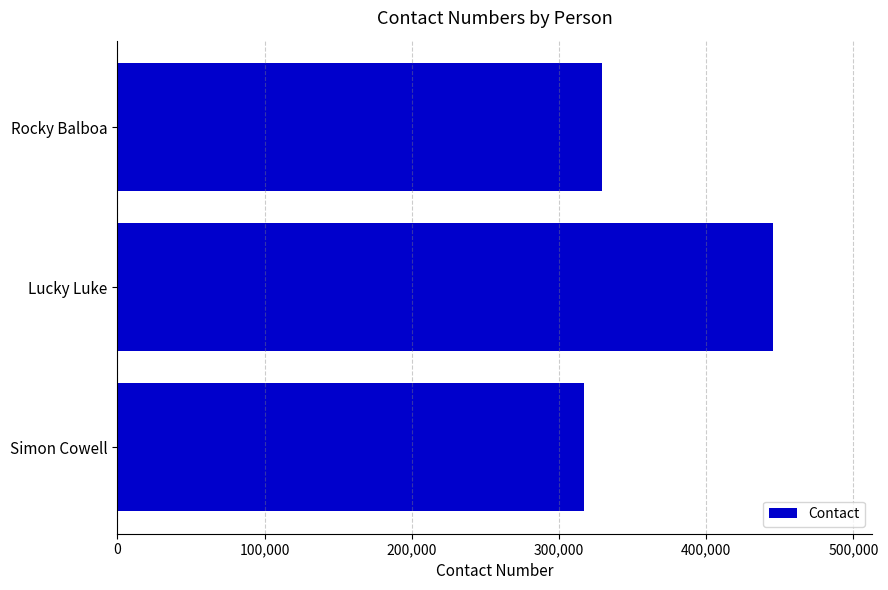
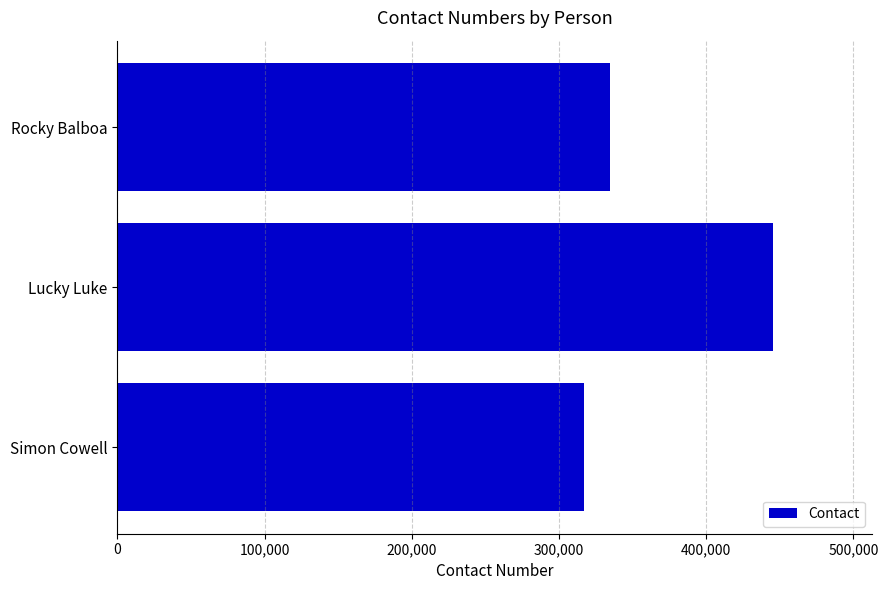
  {
-   "Rocky Balboa": "329,000",
+   "Rocky Balboa": "334,000",
    "Lucky Luke": "446,000",
    "Simon Cowell": "317,000"
  }
